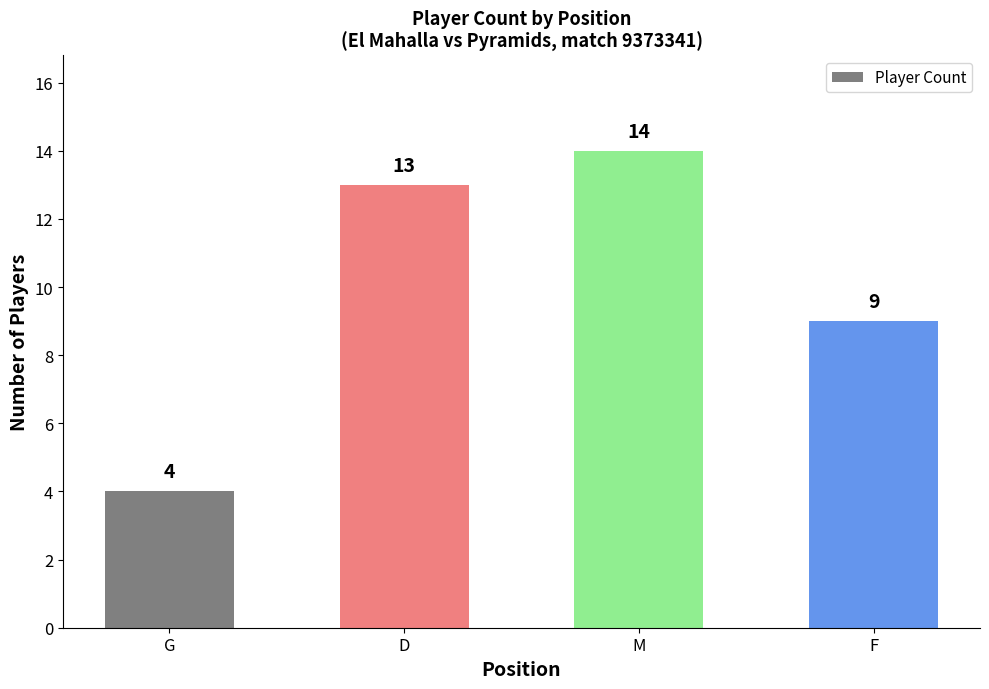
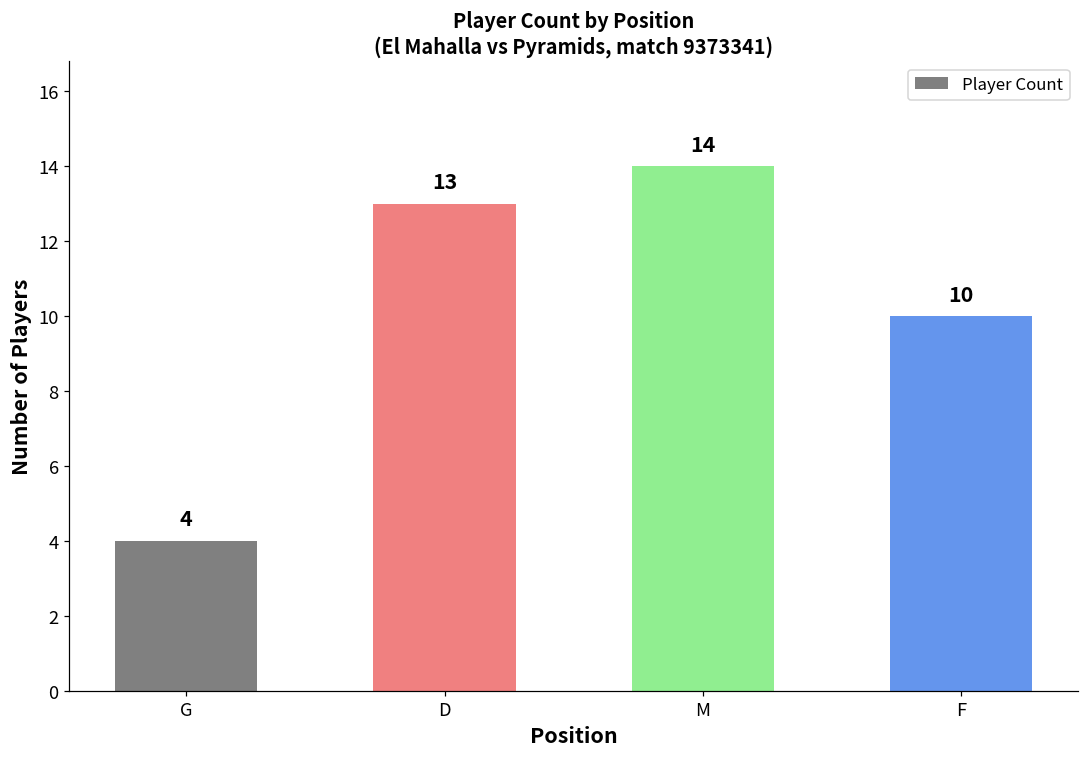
  {
    "G": 4,
    "D": 13,
    "M": 14,
-   "F": 9
+   "F": 10
  }
